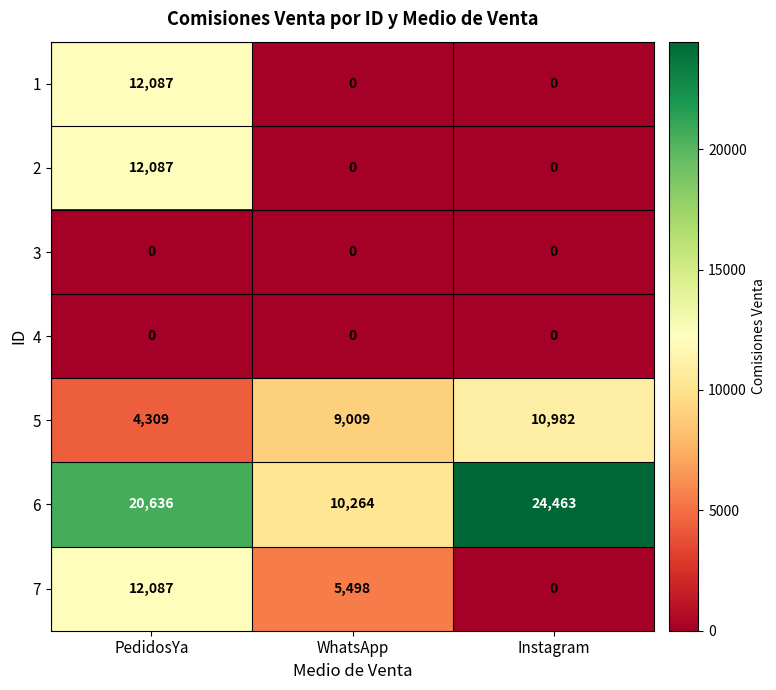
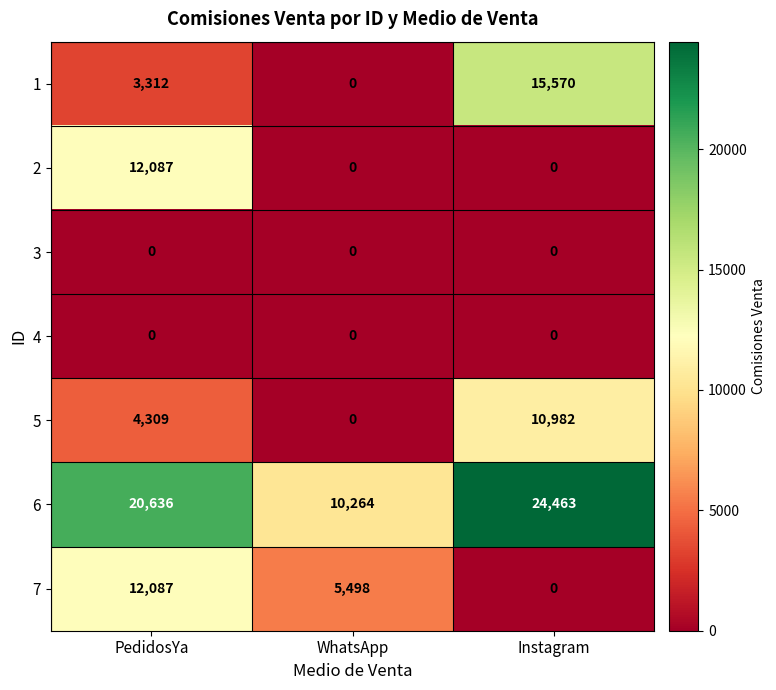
  {
    "1": {
-     "PedidosYa": "12,087",
+     "PedidosYa": "3,312",
      "WhatsApp": "0",
-     "Instagram": "0"
+     "Instagram": "15,570"
    },
    "2": {
      "PedidosYa": "12,087",
      "WhatsApp": "0",
      "Instagram": "0"
    },
    "3": {
      "PedidosYa": "0",
      "WhatsApp": "0",
      "Instagram": "0"
    },
    "4": {
      "PedidosYa": "0",
      "WhatsApp": "0",
      "Instagram": "0"
    },
    "5": {
      "PedidosYa": "4,309",
-     "WhatsApp": "9,009",
+     "WhatsApp": "0",
      "Instagram": "10,982"
    },
    "6": {
      "PedidosYa": "20,636",
      "WhatsApp": "10,264",
      "Instagram": "24,463"
    },
    "7": {
      "PedidosYa": "12,087",
      "WhatsApp": "5,498",
      "Instagram": "0"
    }
  }
